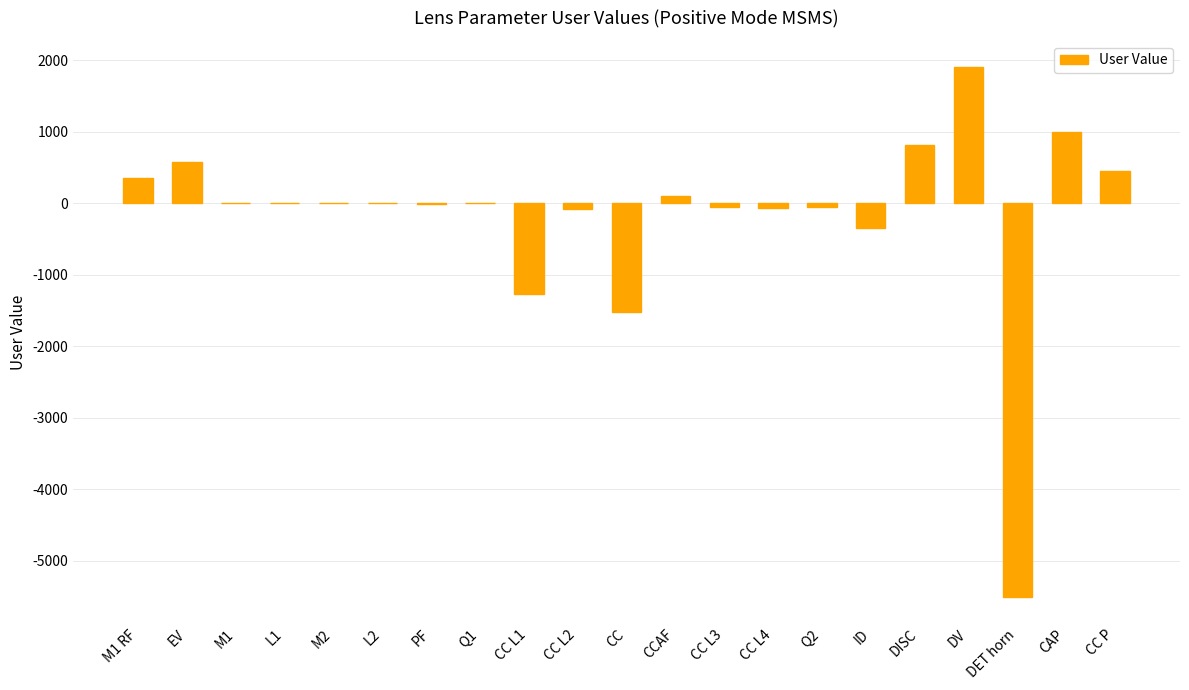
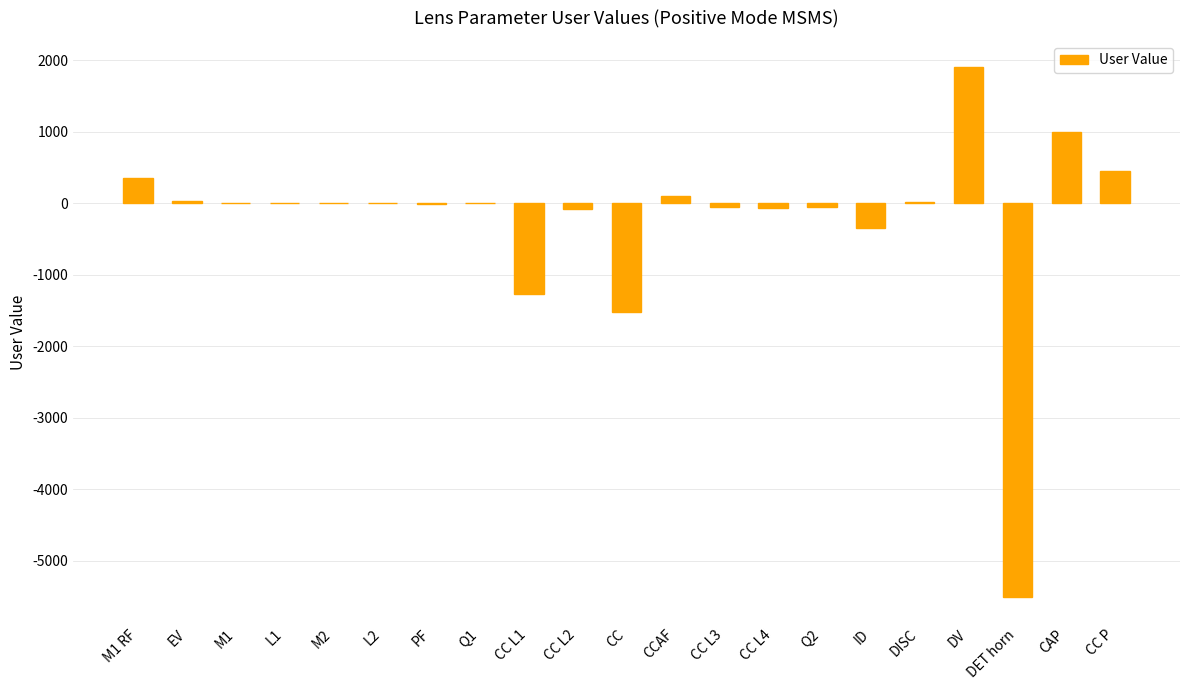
  {
    "M1 RF": 400,
-   "EV": 600,
+   "EV": 0,
    "L1": 0,
    "M2": 0,
    "L2": 0,
    "CC L1": -1300,
    "CC L2": -100,
    "CC": -1500,
    "CCAF": 100,
    "CC L3": -100,
    "CC L4": -100,
    "Q2": -100,
    "ID": -400,
-   "DISC": 800,
+   "DISC": 0,
    "DV": 1900,
    "DET horn": -5500,
    "CAP": 1000,
    "CC P": 500
  }
